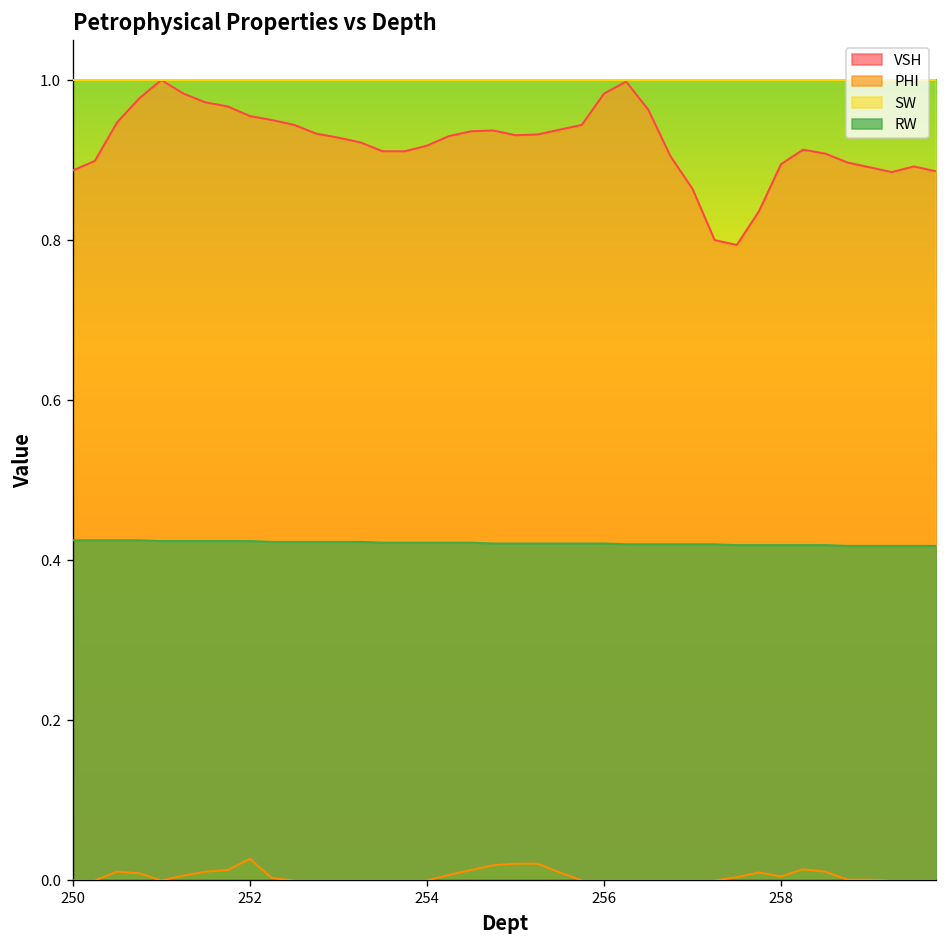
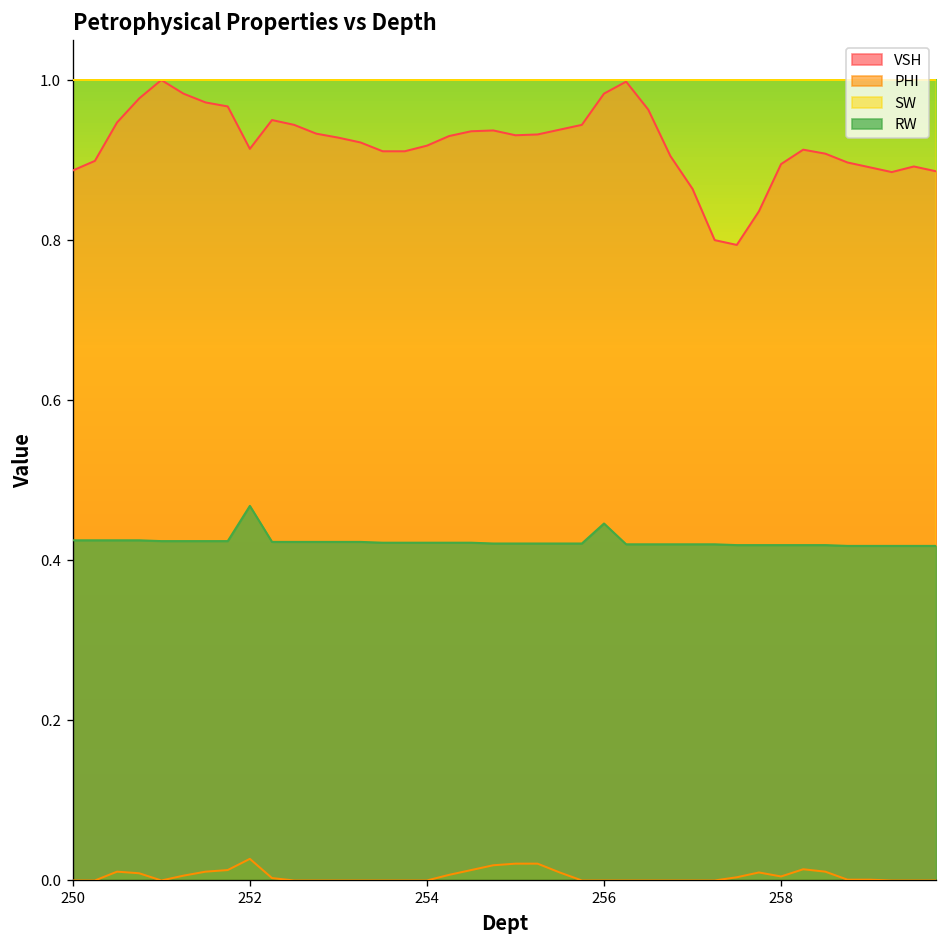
  {
    "VSH": {
      "250": 0.89,
-     "252": 0.96,
+     "252": 0.91,
      "254": 0.92,
      "256": 0.98,
      "258": 0.90
    },
    "PHI": {
      "250": 0.00,
      "252": 0.03,
      "254": 0.00,
      "256": 0.00,
      "258": 0.01
    },
    "SW": {
      "250": 1.00,
      "252": 1.00,
      "254": 1.00,
      "256": 1.00,
      "258": 1.00
    },
    "RW": {
      "250": 0.43,
-     "252": 0.42,
+     "252": 0.47,
      "254": 0.42,
-     "256": 0.42,
+     "256": 0.45,
      "258": 0.42
    }
  }
